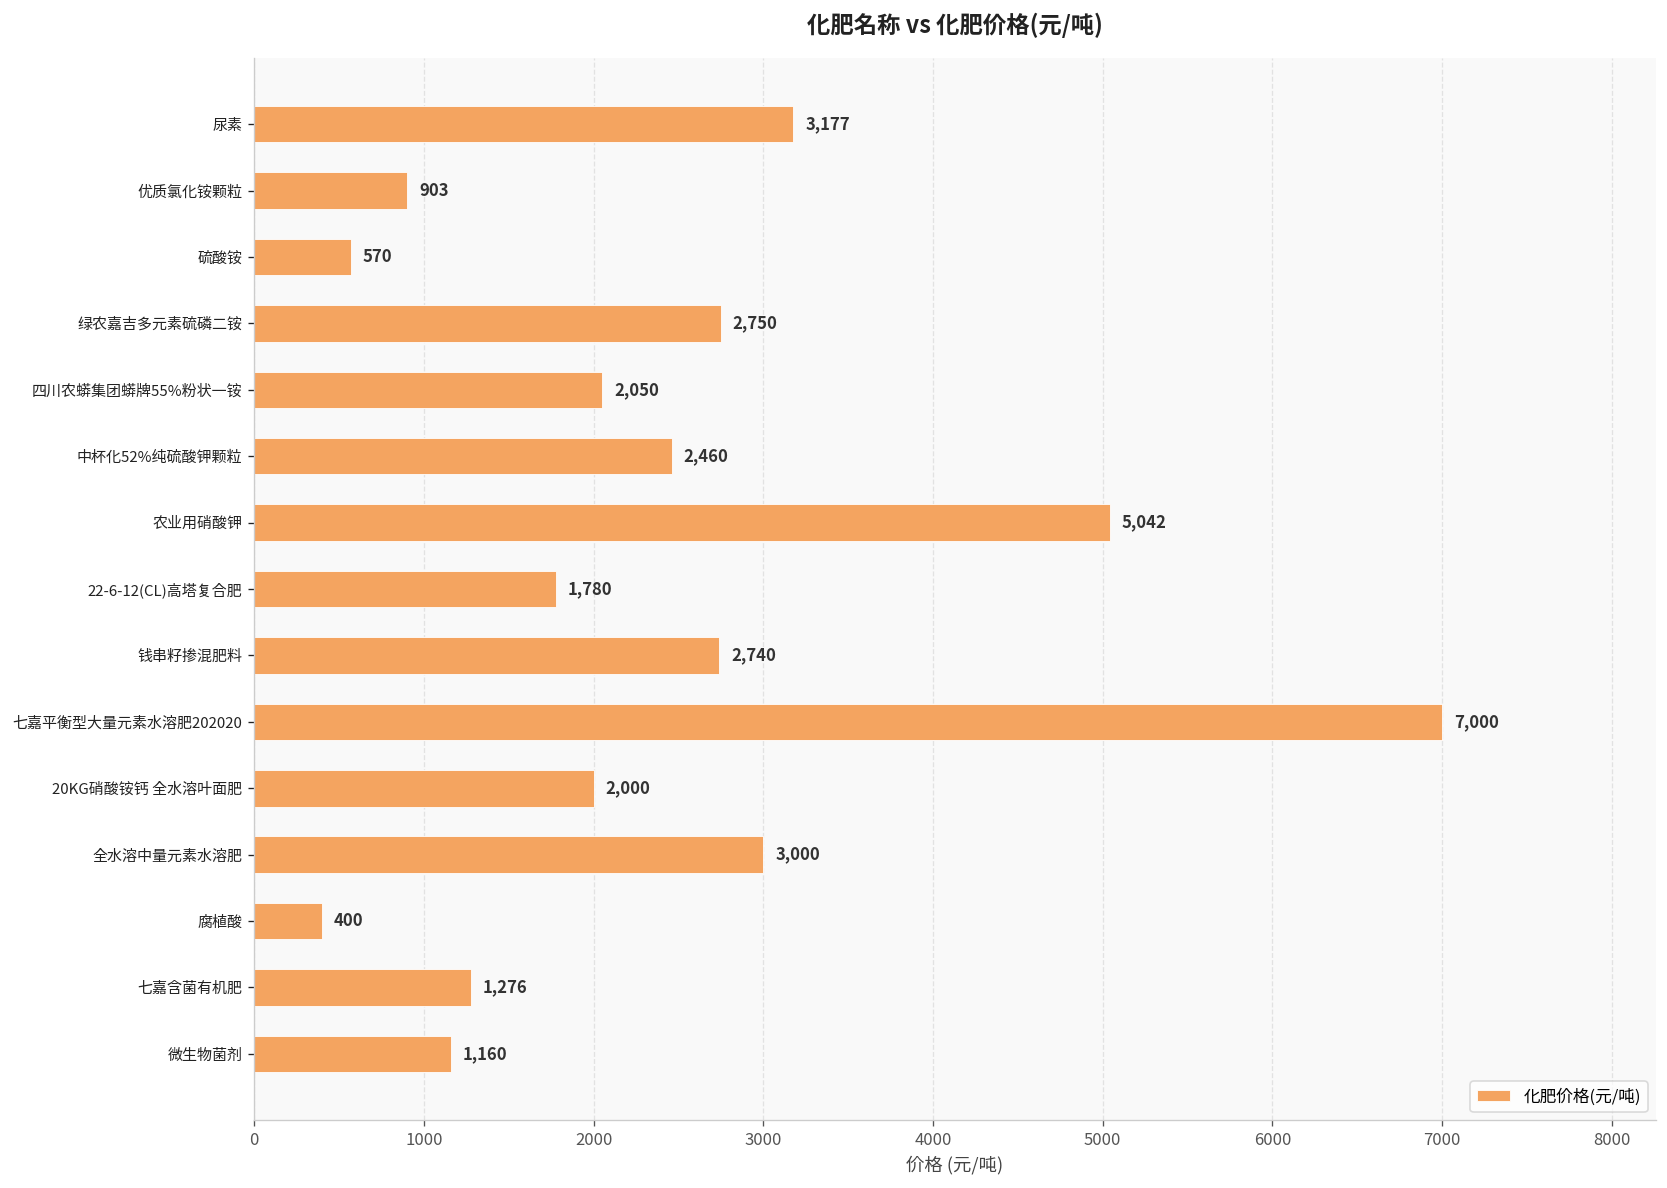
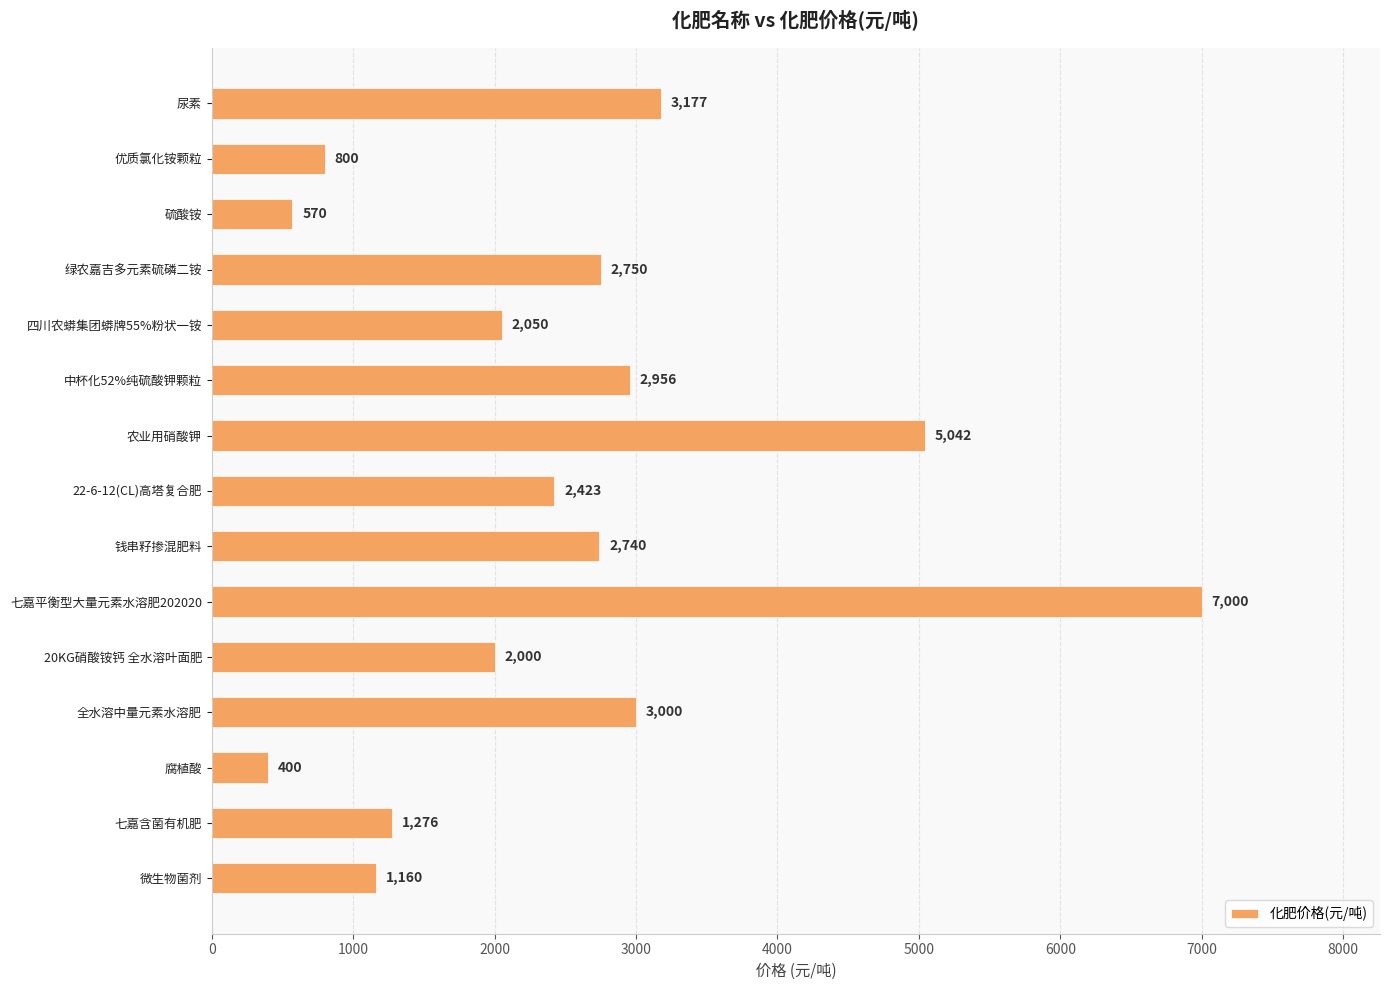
  {
    "尿素": "3,177",
-   "优质氯化铵颗粒": "903",
+   "优质氯化铵颗粒": "800",
    "硫酸铵": "570",
    "绿农嘉吉多元素硫磷二铵": "2,750",
    "四川农蟒集团蟒牌55%粉状一铵": "2,050",
-   "中杯化52%纯硫酸钾颗粒": "2,460",
+   "中杯化52%纯硫酸钾颗粒": "2,956",
    "农业用硝酸钾": "5,042",
-   "22-6-12(CL)高塔复合肥": "1,780",
+   "22-6-12(CL)高塔复合肥": "2,423",
    "钱串籽掺混肥料": "2,740",
    "七嘉平衡型大量元素水溶肥202020": "7,000",
    "20KG硝酸铵钙 全水溶叶面肥": "2,000",
    "全水溶中量元素水溶肥": "3,000",
    "腐植酸": "400",
    "七嘉含菌有机肥": "1,276",
    "微生物菌剂": "1,160"
  }
